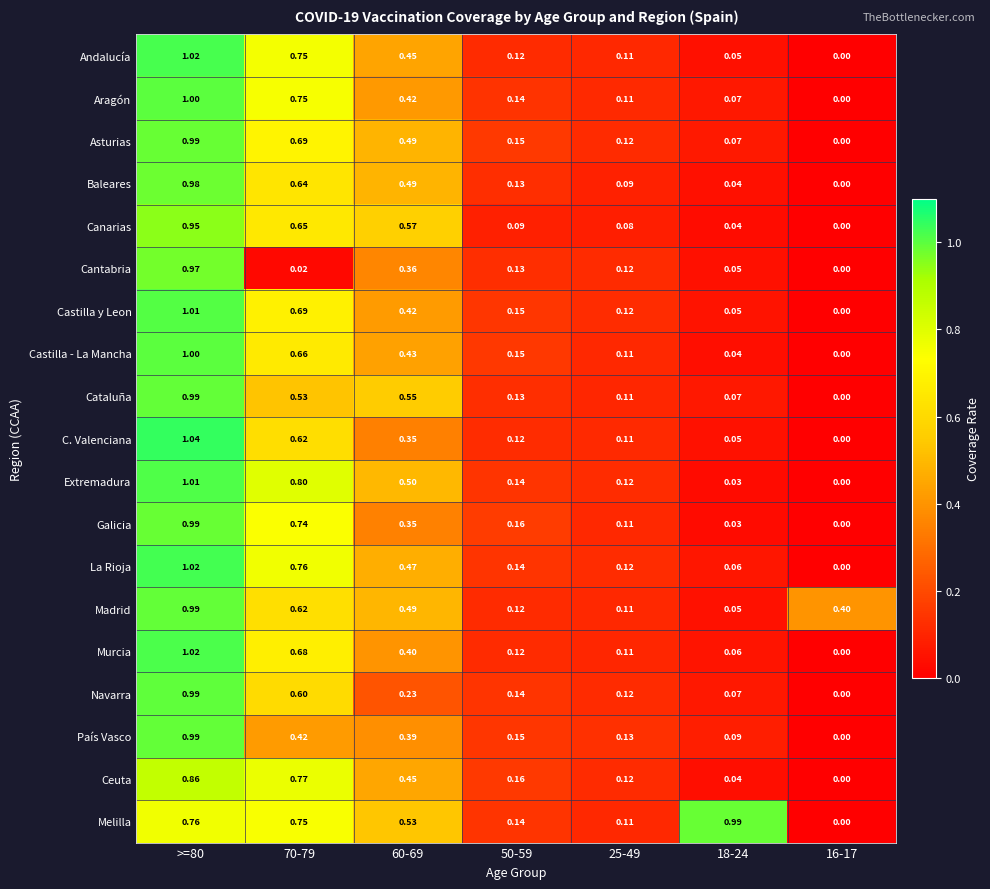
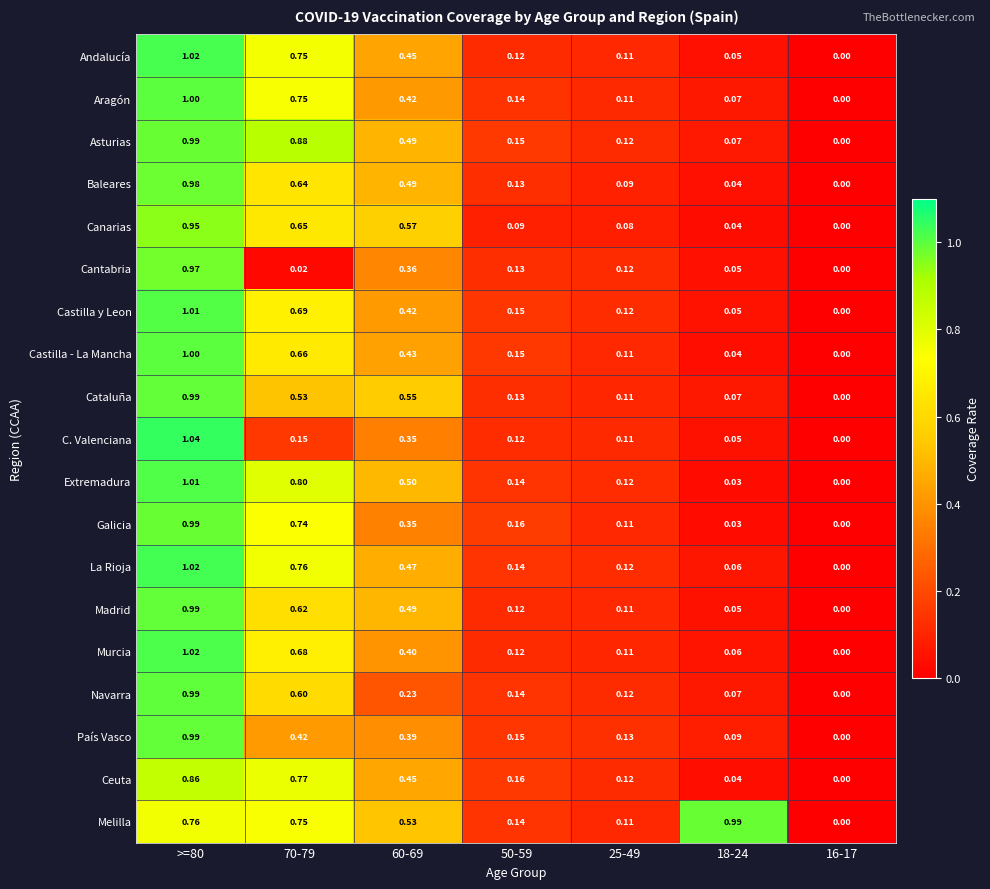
  {
    "Andalucía": {
      ">=80": 1.02,
      "70-79": 0.75,
      "60-69": 0.45,
      "50-59": 0.12,
      "25-49": 0.11,
      "18-24": 0.05,
      "16-17": 0.00
    },
    "Aragón": {
      ">=80": 1.00,
      "70-79": 0.75,
      "60-69": 0.42,
      "50-59": 0.14,
      "25-49": 0.11,
      "18-24": 0.07,
      "16-17": 0.00
    },
    "Asturias": {
      ">=80": 0.99,
-     "70-79": 0.69,
+     "70-79": 0.88,
      "60-69": 0.49,
      "50-59": 0.15,
      "25-49": 0.12,
      "18-24": 0.07,
      "16-17": 0.00
    },
    "Baleares": {
      ">=80": 0.98,
      "70-79": 0.64,
      "60-69": 0.49,
      "50-59": 0.13,
      "25-49": 0.09,
      "18-24": 0.04,
      "16-17": 0.00
    },
    "Canarias": {
      ">=80": 0.95,
      "70-79": 0.65,
      "60-69": 0.57,
      "50-59": 0.09,
      "25-49": 0.08,
      "18-24": 0.04,
      "16-17": 0.00
    },
    "Cantabria": {
      ">=80": 0.97,
      "70-79": 0.02,
      "60-69": 0.36,
      "50-59": 0.13,
      "25-49": 0.12,
      "18-24": 0.05,
      "16-17": 0.00
    },
    "Castilla y Leon": {
      ">=80": 1.01,
      "70-79": 0.69,
      "60-69": 0.42,
      "50-59": 0.15,
      "25-49": 0.12,
      "18-24": 0.05,
      "16-17": 0.00
    },
    "Castilla - La Mancha": {
      ">=80": 1.00,
      "70-79": 0.66,
      "60-69": 0.43,
      "50-59": 0.15,
      "25-49": 0.11,
      "18-24": 0.04,
      "16-17": 0.00
    },
    "Cataluña": {
      ">=80": 0.99,
      "70-79": 0.53,
      "60-69": 0.55,
      "50-59": 0.13,
      "25-49": 0.11,
      "18-24": 0.07,
      "16-17": 0.00
    },
    "C. Valenciana": {
      ">=80": 1.04,
-     "70-79": 0.62,
+     "70-79": 0.15,
      "60-69": 0.35,
      "50-59": 0.12,
      "25-49": 0.11,
      "18-24": 0.05,
      "16-17": 0.00
    },
    "Extremadura": {
      ">=80": 1.01,
      "70-79": 0.80,
      "60-69": 0.50,
      "50-59": 0.14,
      "25-49": 0.12,
      "18-24": 0.03,
      "16-17": 0.00
    },
    "Galicia": {
      ">=80": 0.99,
      "70-79": 0.74,
      "60-69": 0.35,
      "50-59": 0.16,
      "25-49": 0.11,
      "18-24": 0.03,
      "16-17": 0.00
    },
    "La Rioja": {
      ">=80": 1.02,
      "70-79": 0.76,
      "60-69": 0.47,
      "50-59": 0.14,
      "25-49": 0.12,
      "18-24": 0.06,
      "16-17": 0.00
    },
    "Madrid": {
      ">=80": 0.99,
      "70-79": 0.62,
      "60-69": 0.49,
      "50-59": 0.12,
      "25-49": 0.11,
      "18-24": 0.05,
-     "16-17": 0.40
+     "16-17": 0.00
    },
    "Murcia": {
      ">=80": 1.02,
      "70-79": 0.68,
      "60-69": 0.40,
      "50-59": 0.12,
      "25-49": 0.11,
      "18-24": 0.06,
      "16-17": 0.00
    },
    "Navarra": {
      ">=80": 0.99,
      "70-79": 0.60,
      "60-69": 0.23,
      "50-59": 0.14,
      "25-49": 0.12,
      "18-24": 0.07,
      "16-17": 0.00
    },
    "País Vasco": {
      ">=80": 0.99,
      "70-79": 0.42,
      "60-69": 0.39,
      "50-59": 0.15,
      "25-49": 0.13,
      "18-24": 0.09,
      "16-17": 0.00
    },
    "Ceuta": {
      ">=80": 0.86,
      "70-79": 0.77,
      "60-69": 0.45,
      "50-59": 0.16,
      "25-49": 0.12,
      "18-24": 0.04,
      "16-17": 0.00
    },
    "Melilla": {
      ">=80": 0.76,
      "70-79": 0.75,
      "60-69": 0.53,
      "50-59": 0.14,
      "25-49": 0.11,
      "18-24": 0.99,
      "16-17": 0.00
    }
  }
